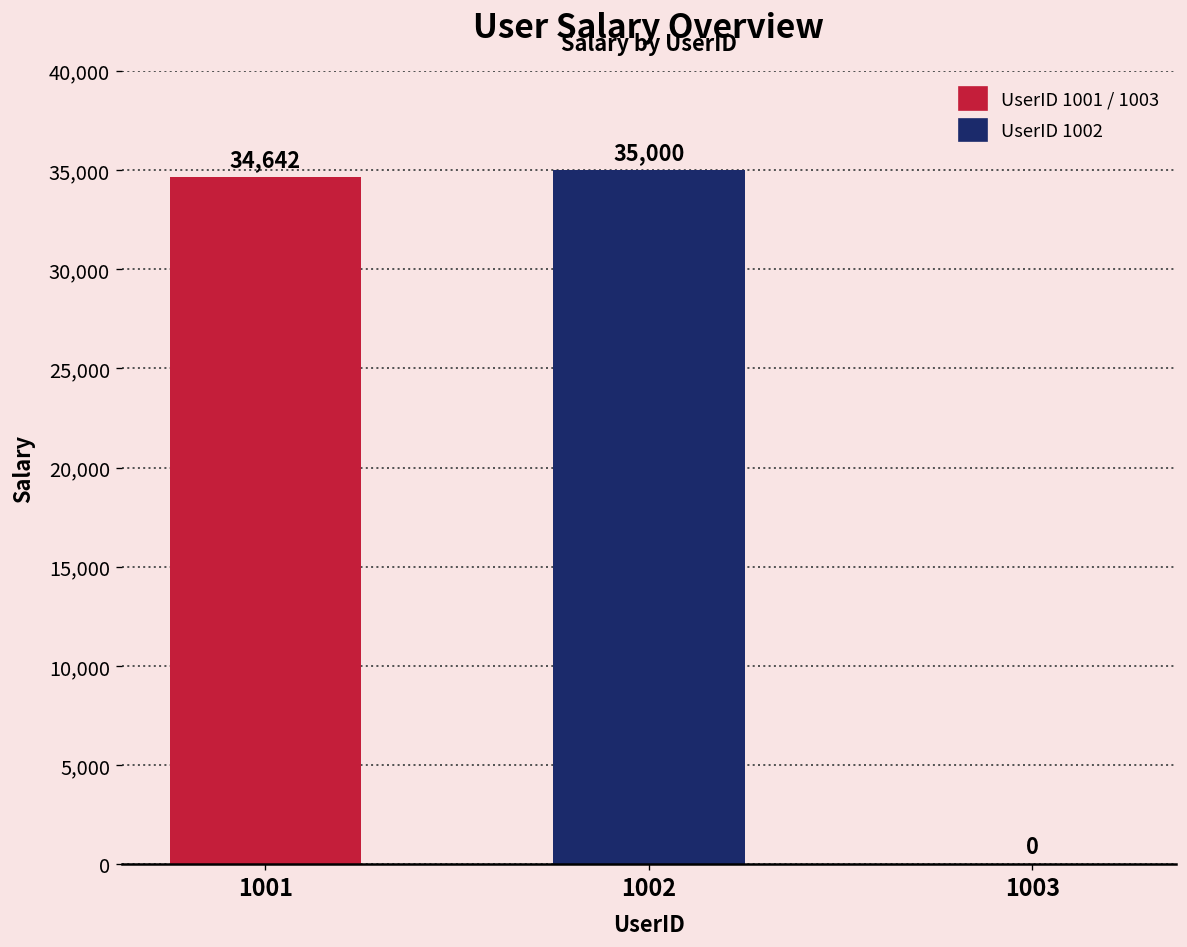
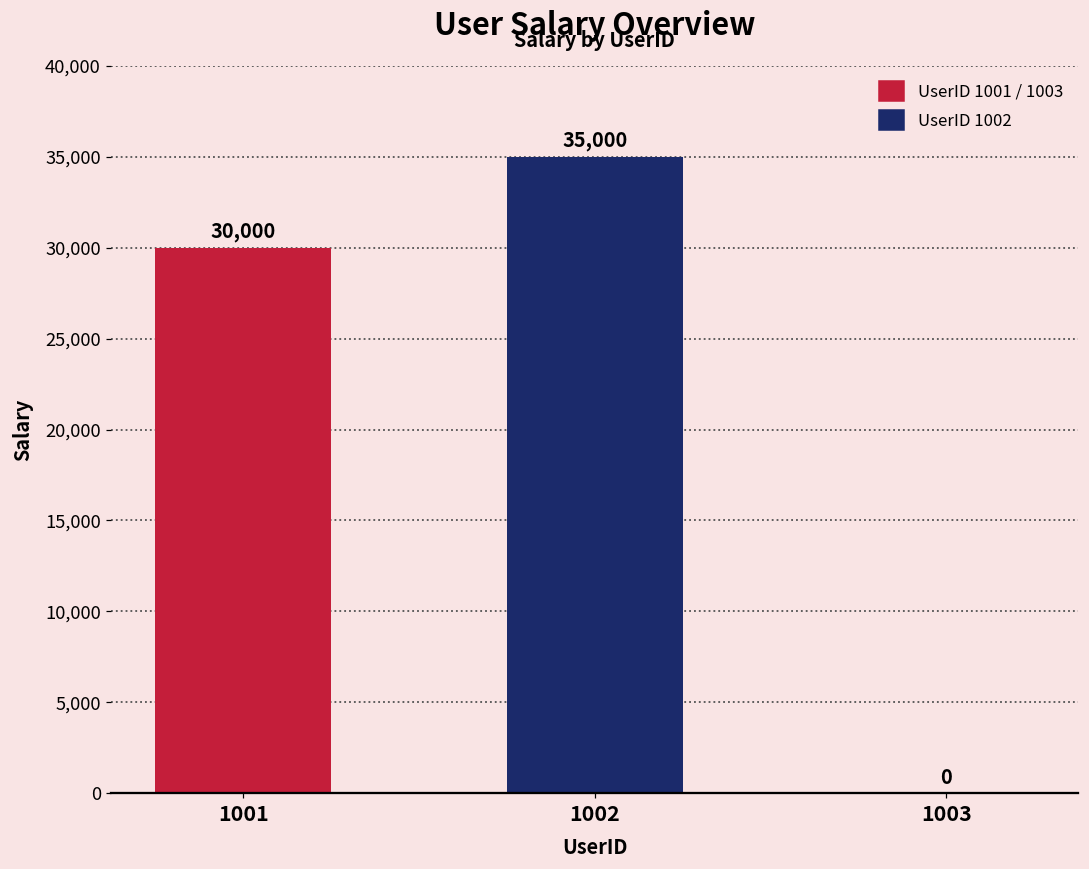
  {
-   "1001": "34,642",
+   "1001": "30,000",
    "1002": "35,000",
    "1003": "0"
  }
